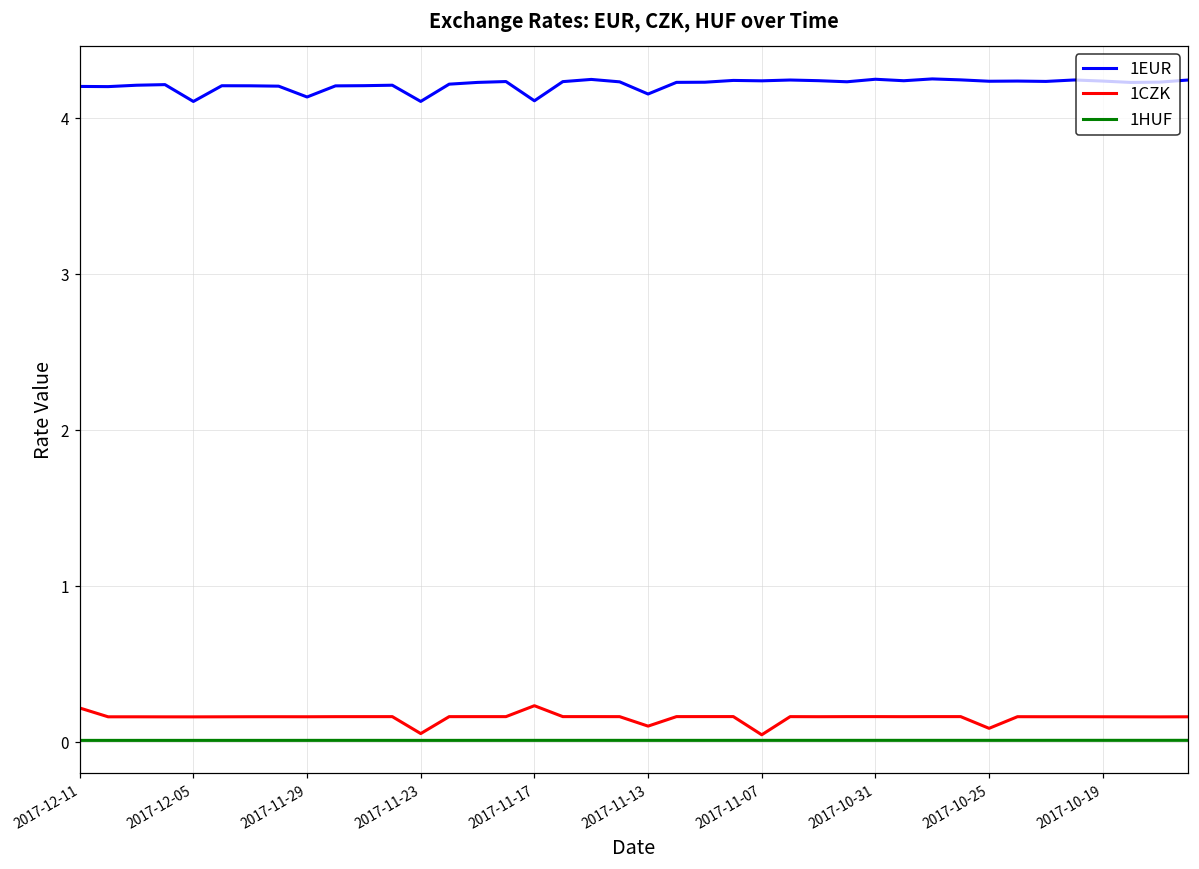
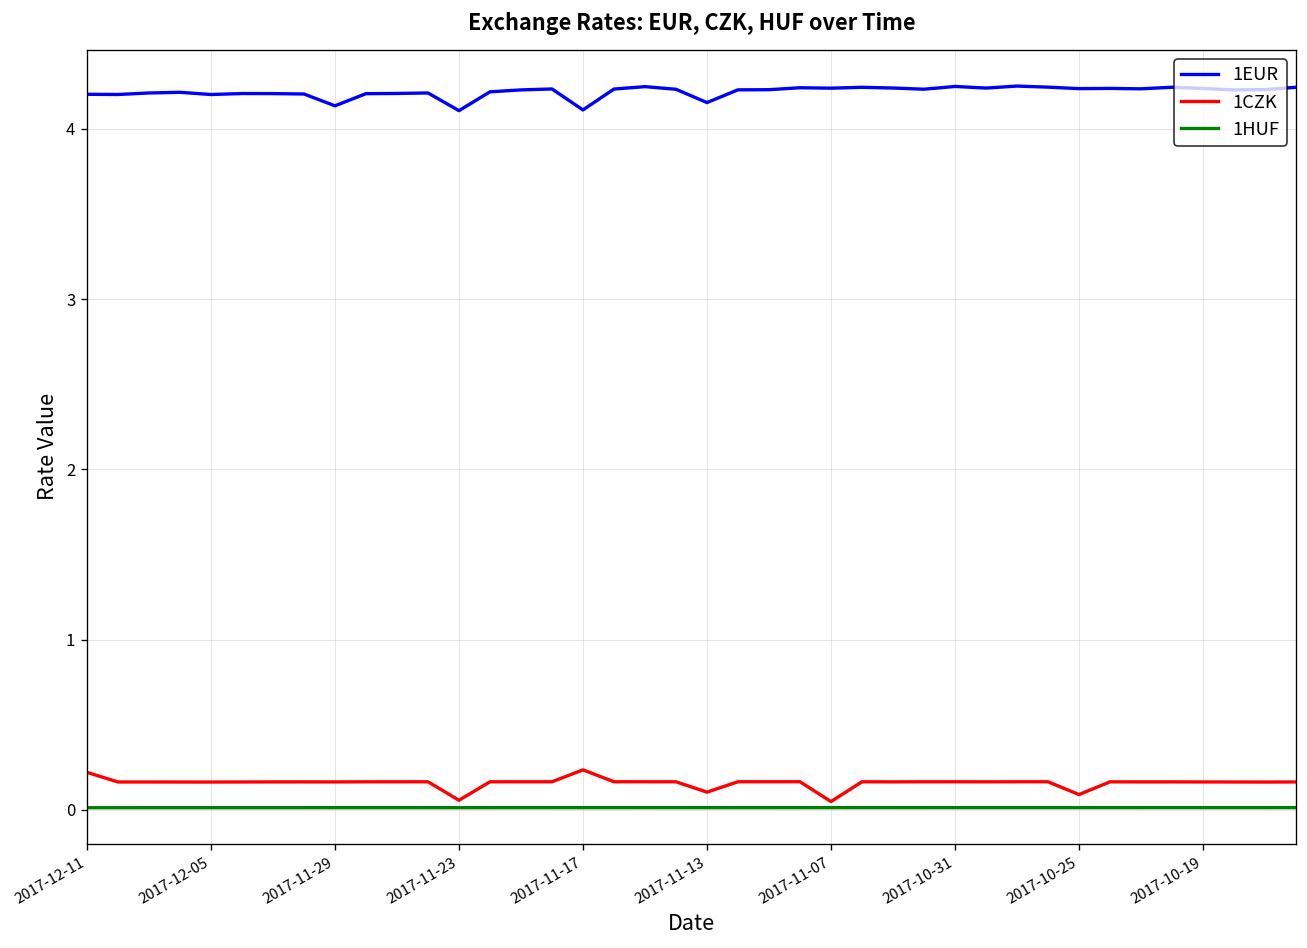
  {
    "1EUR": {
      "2017-12-11": 4.20,
-     "2017-12-05": 4.11,
+     "2017-12-05": 4.20,
      "2017-11-29": 4.14,
      "2017-11-23": 4.11,
      "2017-11-17": 4.11,
      "2017-11-13": 4.16,
      "2017-11-07": 4.24,
      "2017-10-31": 4.25,
      "2017-10-25": 4.24
    },
    "1CZK": {
      "2017-12-11": 0.22,
      "2017-12-05": 0.16,
      "2017-11-29": 0.16,
      "2017-11-23": 0.06,
      "2017-11-17": 0.24,
      "2017-11-13": 0.10,
      "2017-11-07": 0.05,
      "2017-10-31": 0.17,
      "2017-10-25": 0.09,
      "2017-10-19": 0.16
    },
    "1HUF": {
      "2017-12-11": 0.01,
      "2017-12-05": 0.01,
      "2017-11-29": 0.01,
      "2017-11-23": 0.01,
      "2017-11-17": 0.01,
      "2017-11-13": 0.01,
      "2017-11-07": 0.01,
      "2017-10-31": 0.01,
      "2017-10-25": 0.01,
      "2017-10-19": 0.01
    }
  }
